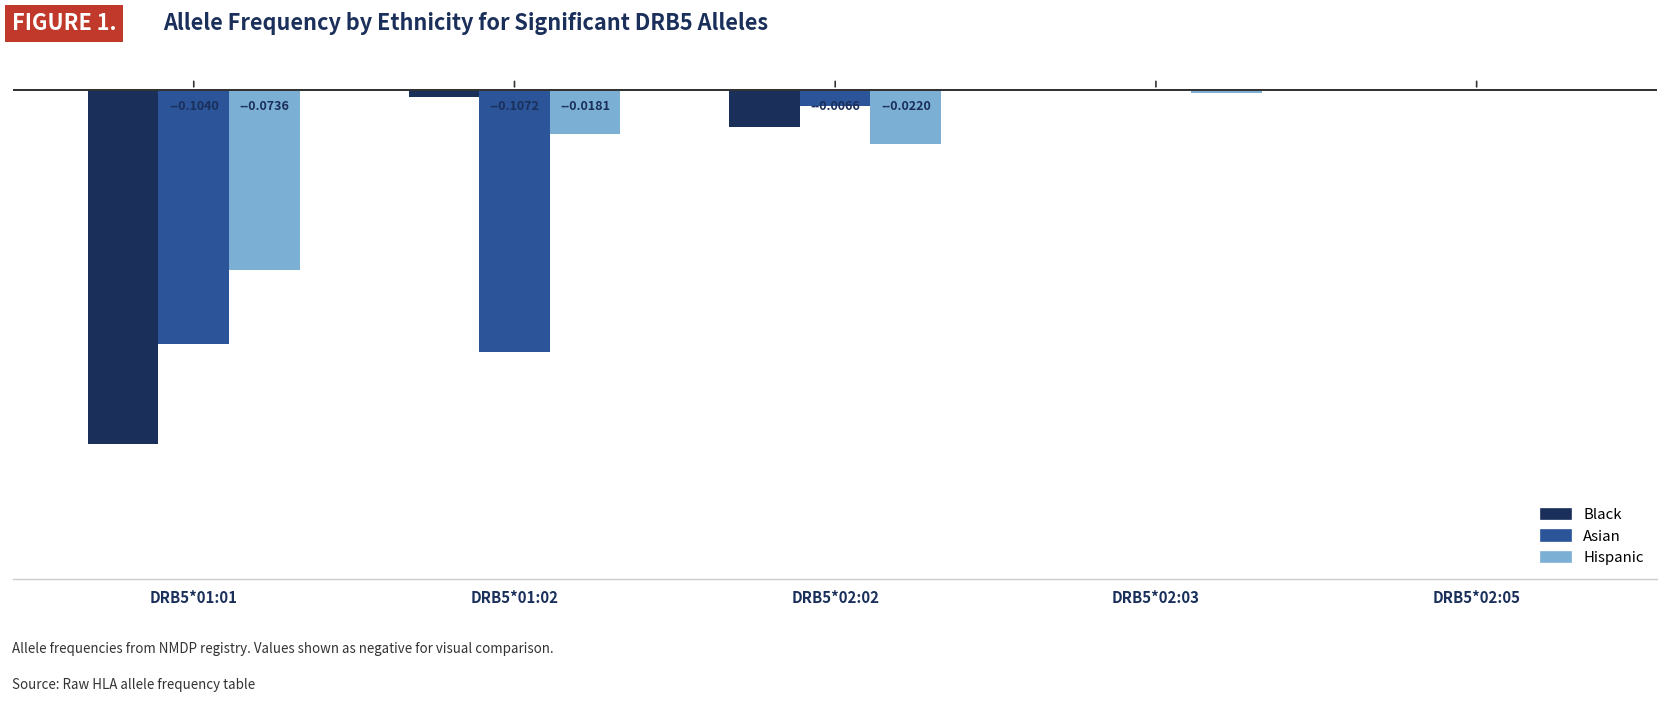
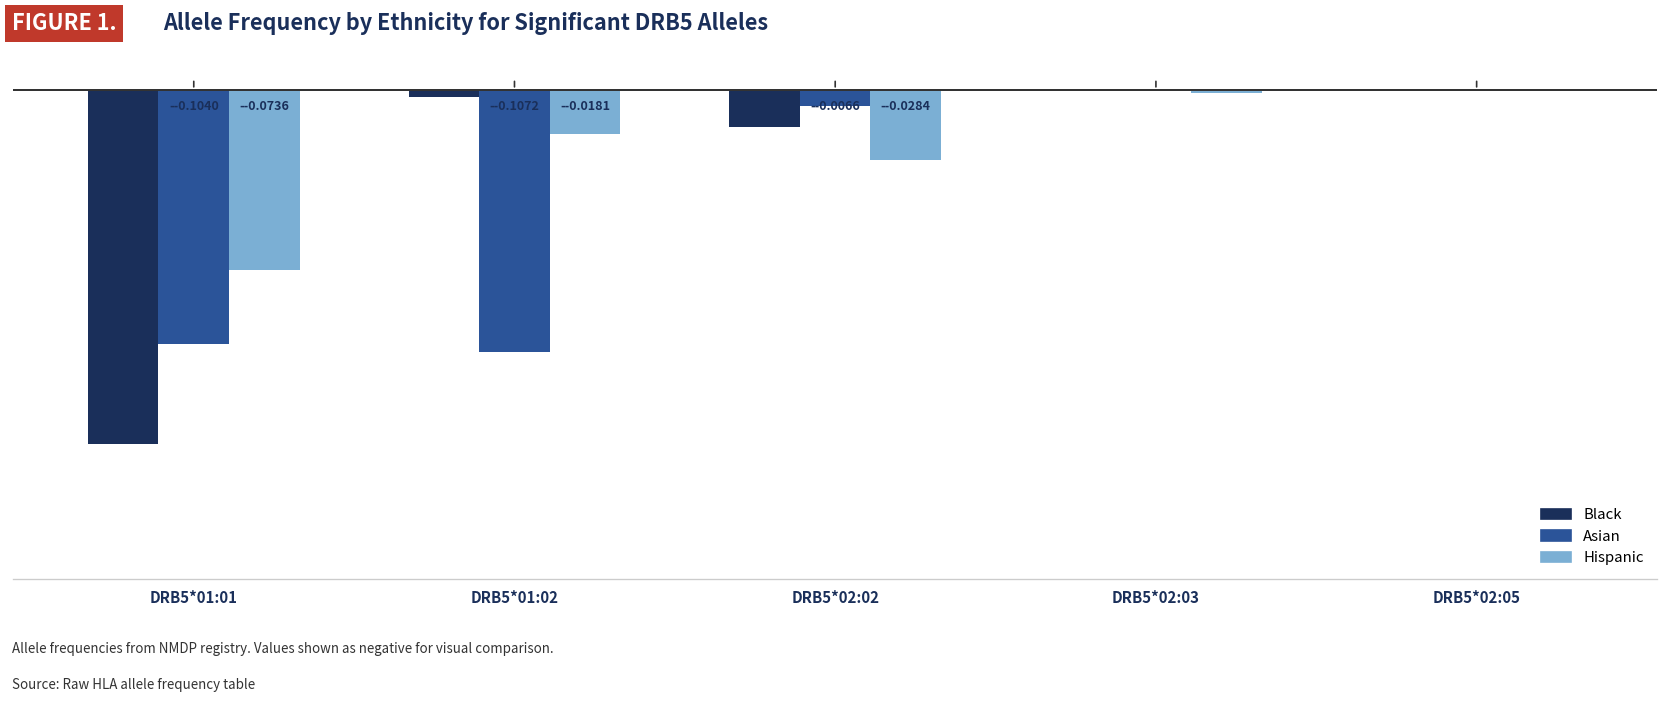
  {
    "Asian": {
      "DRB5*01:01": -0.1040,
      "DRB5*01:02": -0.1072,
      "DRB5*02:02": -0.0066
    },
    "Hispanic": {
      "DRB5*01:01": -0.0736,
      "DRB5*01:02": -0.0181,
-     "DRB5*02:02": -0.0220
+     "DRB5*02:02": -0.0284
    }
  }
